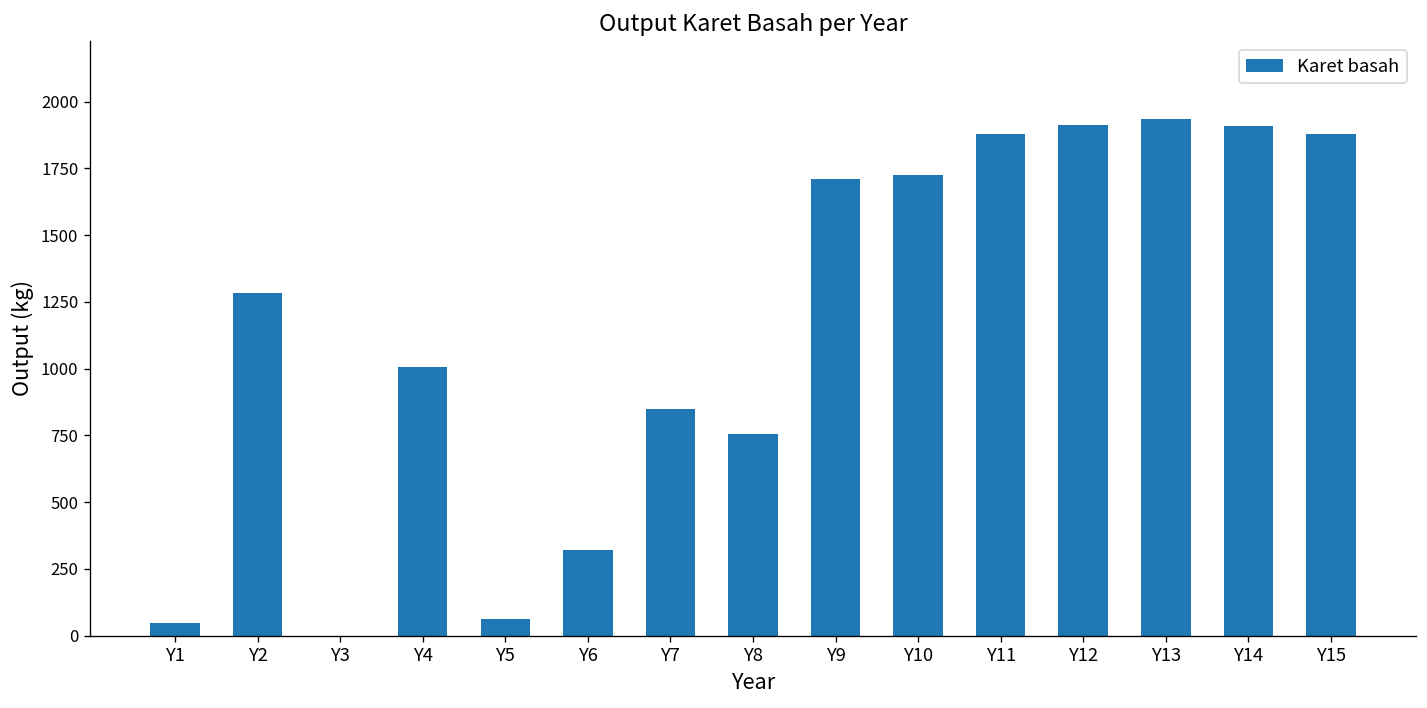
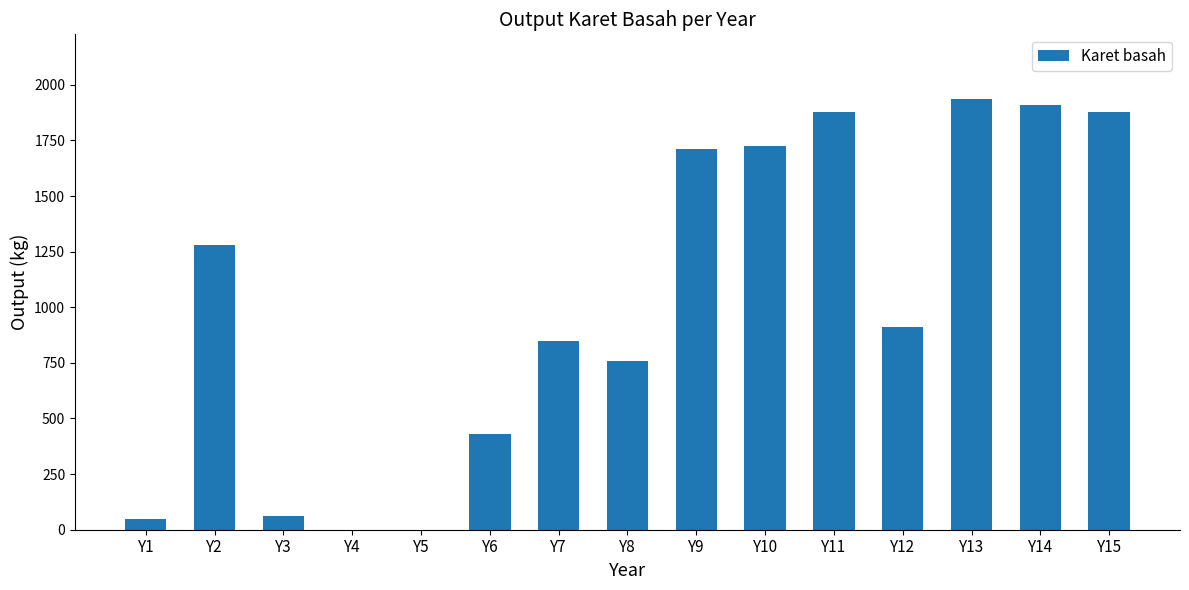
  {
    "Y1": 50,
    "Y2": 1280,
-   "Y3": 0,
-   "Y4": 1010,
-   "Y5": 60,
-   "Y6": 320,
+   "Y3": 60,
+   "Y4": 0,
+   "Y5": 0,
+   "Y6": 430,
    "Y7": 850,
    "Y8": 760,
    "Y9": 1710,
    "Y10": 1730,
    "Y11": 1880,
-   "Y12": 1910,
+   "Y12": 910,
    "Y13": 1940,
    "Y14": 1910,
    "Y15": 1880
  }
